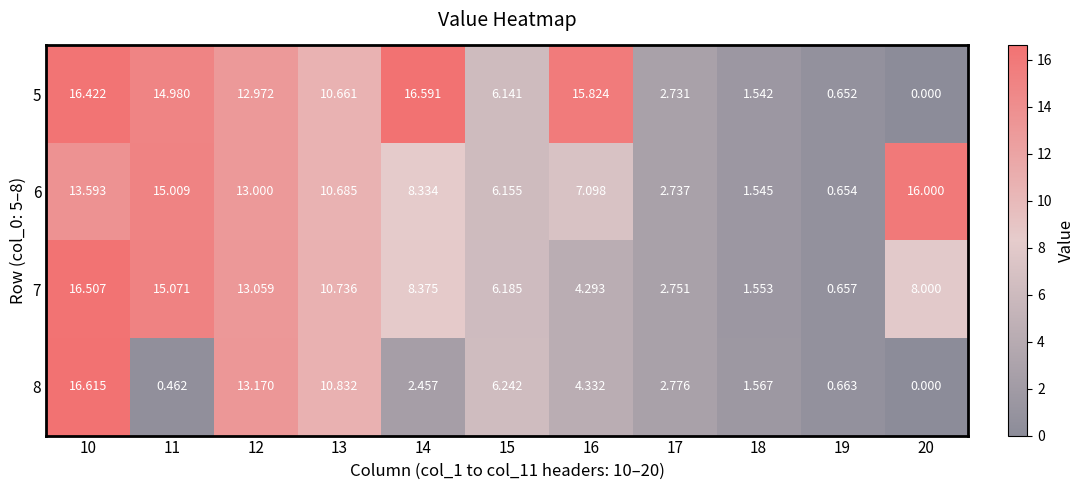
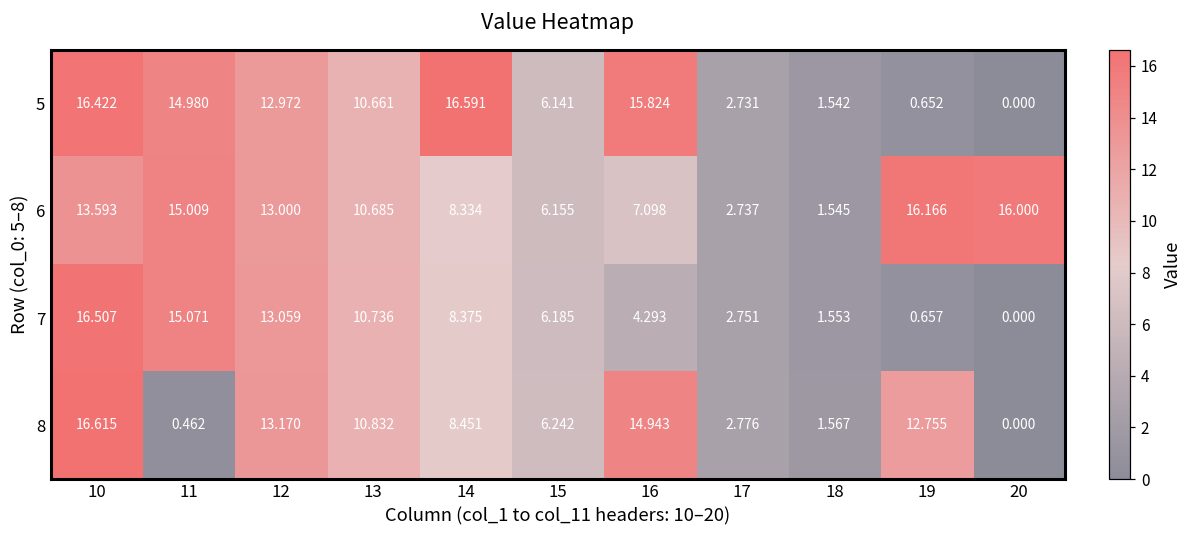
  {
    "5": {
      "10": 16.422,
      "11": 14.980,
      "12": 12.972,
      "13": 10.661,
      "14": 16.591,
      "15": 6.141,
      "16": 15.824,
      "17": 2.731,
      "18": 1.542,
      "19": 0.652,
      "20": 0.000
    },
    "6": {
      "10": 13.593,
      "11": 15.009,
      "12": 13.000,
      "13": 10.685,
      "14": 8.334,
      "15": 6.155,
      "16": 7.098,
      "17": 2.737,
      "18": 1.545,
-     "19": 0.654,
+     "19": 16.166,
      "20": 16.000
    },
    "7": {
      "10": 16.507,
      "11": 15.071,
      "12": 13.059,
      "13": 10.736,
      "14": 8.375,
      "15": 6.185,
      "16": 4.293,
      "17": 2.751,
      "18": 1.553,
      "19": 0.657,
-     "20": 8.000
+     "20": 0.000
    },
    "8": {
      "10": 16.615,
      "11": 0.462,
      "12": 13.170,
      "13": 10.832,
-     "14": 2.457,
+     "14": 8.451,
      "15": 6.242,
-     "16": 4.332,
+     "16": 14.943,
      "17": 2.776,
      "18": 1.567,
-     "19": 0.663,
+     "19": 12.755,
      "20": 0.000
    }
  }
